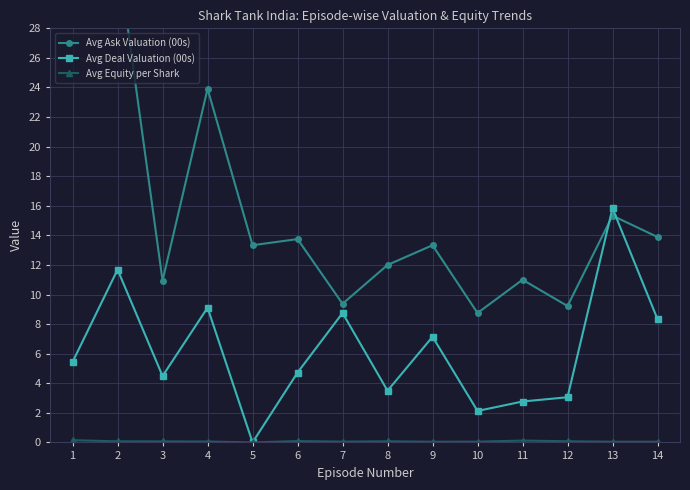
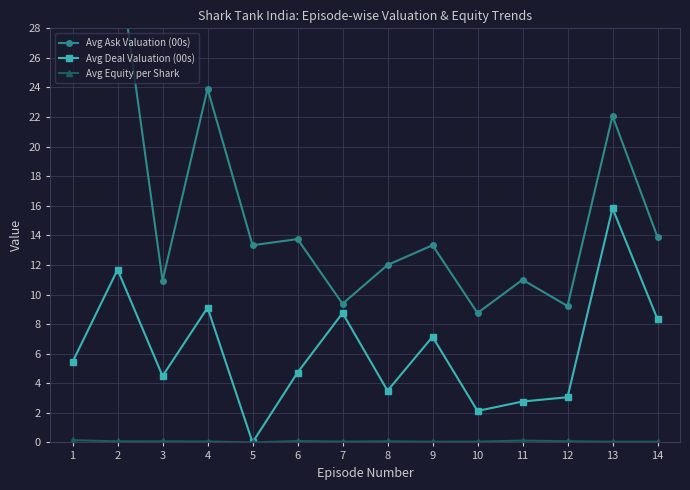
  {
    "Avg Ask Valuation (00s)": {
      "3": 10.9,
      "4": 23.9,
      "5": 13.3,
      "6": 13.8,
      "7": 9.4,
      "8": 12.0,
      "9": 13.3,
      "10": 8.8,
      "11": 11.0,
      "12": 9.2,
-     "13": 15.3,
+     "13": 22.1,
      "14": 13.9
    },
    "Avg Deal Valuation (00s)": {
      "1": 5.4,
      "2": 11.7,
      "3": 4.5,
      "4": 9.1,
      "6": 4.7,
      "7": 8.8,
      "8": 3.5,
      "9": 7.1,
      "10": 2.1,
      "11": 2.8,
      "12": 3.1,
      "13": 15.8,
      "14": 8.3
    },
    "Avg Equity per Shark": {
      "1": 0.2,
      "2": 0.1,
      "3": 0.1,
      "4": 0.1,
      "6": 0.1,
      "7": 0.1,
      "8": 0.1,
      "9": 0.0,
      "10": 0.1,
      "11": 0.1,
      "12": 0.1,
      "13": 0.0,
      "14": 0.0
    }
  }
